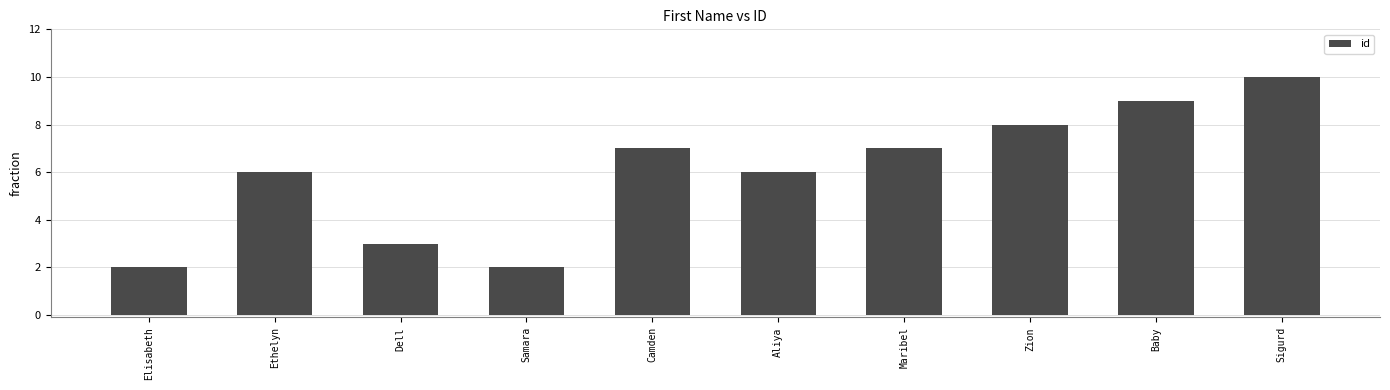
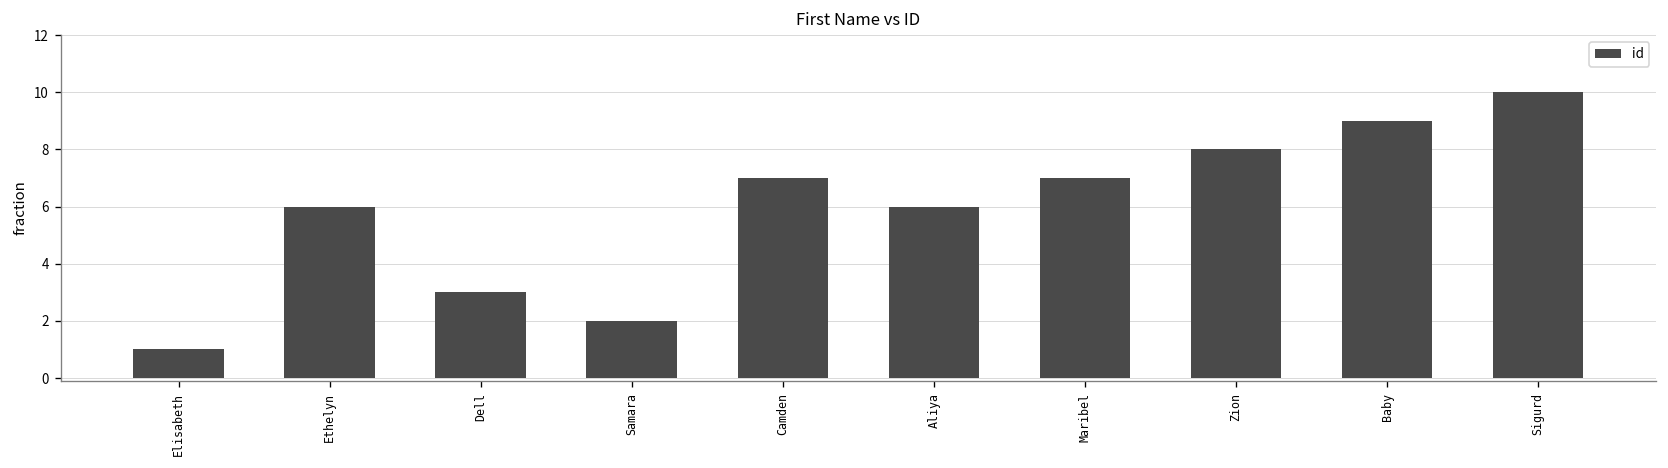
  {
-   "Elisabeth": 2,
+   "Elisabeth": 1,
    "Ethelyn": 6,
    "Dell": 3,
    "Samara": 2,
    "Camden": 7,
    "Aliya": 6,
    "Maribel": 7,
    "Zion": 8,
    "Baby": 9,
    "Sigurd": 10
  }
